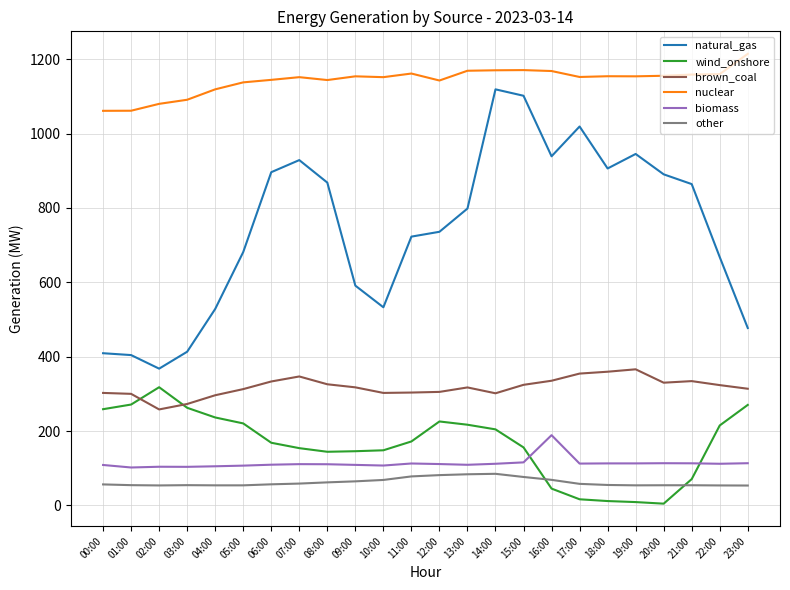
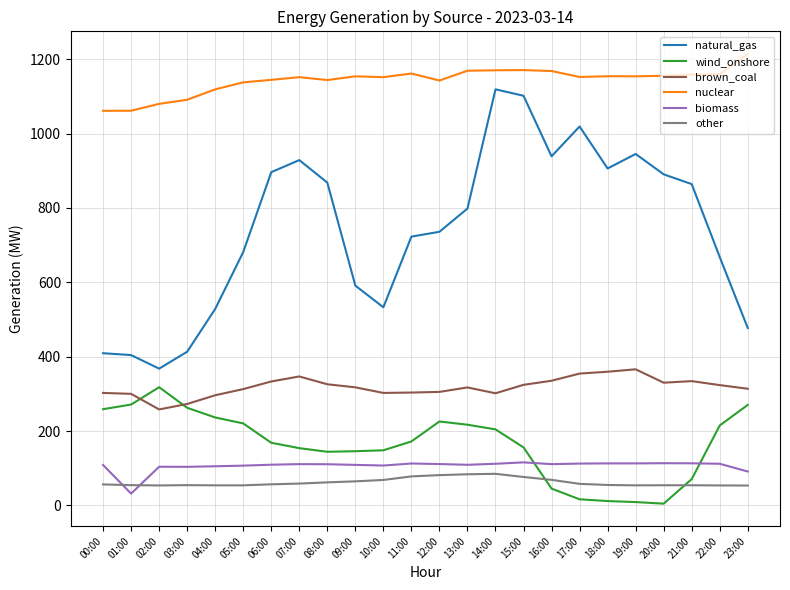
  {
    "natural_gas": {
      "00:00": 410,
      "01:00": 400,
      "02:00": 370,
      "03:00": 410,
      "04:00": 530,
      "05:00": 680,
      "06:00": 900,
      "07:00": 930,
      "08:00": 870,
      "09:00": 590,
      "10:00": 530,
      "11:00": 720,
      "12:00": 740,
      "13:00": 800,
      "14:00": 1120,
      "15:00": 1100,
      "16:00": 940,
      "17:00": 1020,
      "18:00": 910,
      "19:00": 950,
      "20:00": 890,
      "21:00": 860,
      "22:00": 670,
      "23:00": 480
    },
    "wind_onshore": {
      "00:00": 260,
      "01:00": 270,
      "02:00": 320,
      "03:00": 260,
      "04:00": 240,
      "05:00": 220,
      "06:00": 170,
      "07:00": 150,
      "08:00": 140,
      "09:00": 150,
      "10:00": 150,
      "11:00": 170,
      "12:00": 230,
      "13:00": 220,
      "14:00": 200,
      "15:00": 160,
      "16:00": 50,
      "17:00": 20,
      "18:00": 10,
      "19:00": 10,
      "20:00": 0,
      "21:00": 70,
      "22:00": 220,
      "23:00": 270
    },
    "brown_coal": {
      "00:00": 300,
      "01:00": 300,
      "02:00": 260,
      "03:00": 270,
      "04:00": 300,
      "05:00": 310,
      "06:00": 330,
      "07:00": 350,
      "08:00": 330,
      "09:00": 320,
      "10:00": 300,
      "11:00": 300,
      "12:00": 310,
      "13:00": 320,
      "14:00": 300,
      "15:00": 320,
      "16:00": 340,
      "17:00": 350,
      "18:00": 360,
      "19:00": 370,
      "20:00": 330,
      "21:00": 330,
      "22:00": 320,
      "23:00": 310
    },
    "nuclear": {
      "00:00": 1060,
      "01:00": 1060,
      "02:00": 1080,
      "03:00": 1090,
      "04:00": 1120,
      "05:00": 1140,
      "06:00": 1140,
      "07:00": 1150,
      "08:00": 1140,
      "09:00": 1150,
      "10:00": 1150,
      "11:00": 1160,
      "12:00": 1140,
      "13:00": 1170,
      "14:00": 1170,
      "15:00": 1170,
      "16:00": 1170,
      "17:00": 1150,
      "18:00": 1150,
      "19:00": 1150
    },
    "biomass": {
      "00:00": 110,
-     "01:00": 100,
+     "01:00": 30,
      "02:00": 100,
      "03:00": 100,
      "04:00": 110,
      "05:00": 110,
      "06:00": 110,
      "07:00": 110,
      "08:00": 110,
      "09:00": 110,
      "10:00": 110,
      "11:00": 110,
      "12:00": 110,
      "13:00": 110,
      "14:00": 110,
      "15:00": 120,
-     "16:00": 190,
+     "16:00": 110,
      "17:00": 110,
      "18:00": 110,
      "19:00": 110,
      "20:00": 110,
      "21:00": 110,
      "22:00": 110,
-     "23:00": 110
+     "23:00": 90
    },
    "other": {
      "00:00": 60,
      "01:00": 50,
      "02:00": 50,
      "03:00": 50,
      "04:00": 50,
      "05:00": 50,
      "06:00": 60,
      "07:00": 60,
      "08:00": 60,
      "09:00": 60,
      "10:00": 70,
      "11:00": 80,
      "12:00": 80,
      "13:00": 80,
      "14:00": 90,
      "15:00": 80,
      "16:00": 70,
      "17:00": 60,
      "18:00": 60,
      "19:00": 50,
      "20:00": 50,
      "21:00": 50,
      "22:00": 50,
      "23:00": 50
    }
  }
